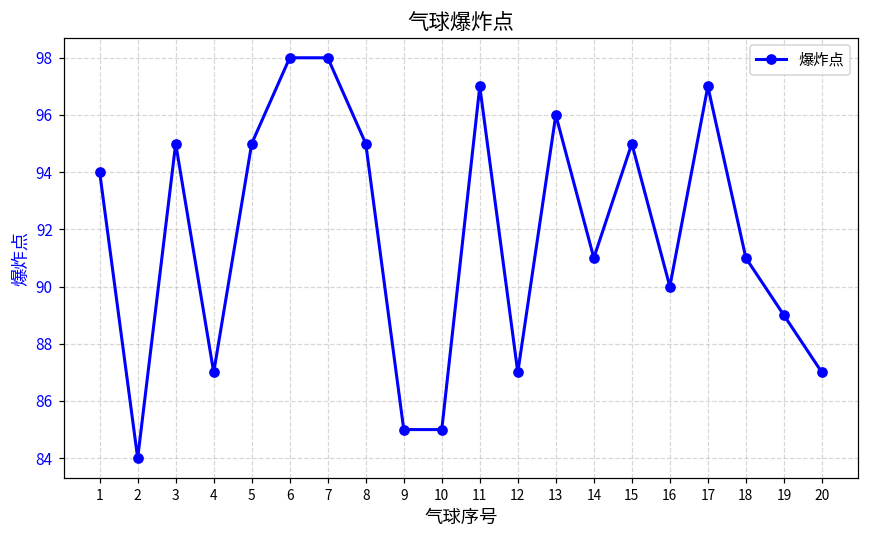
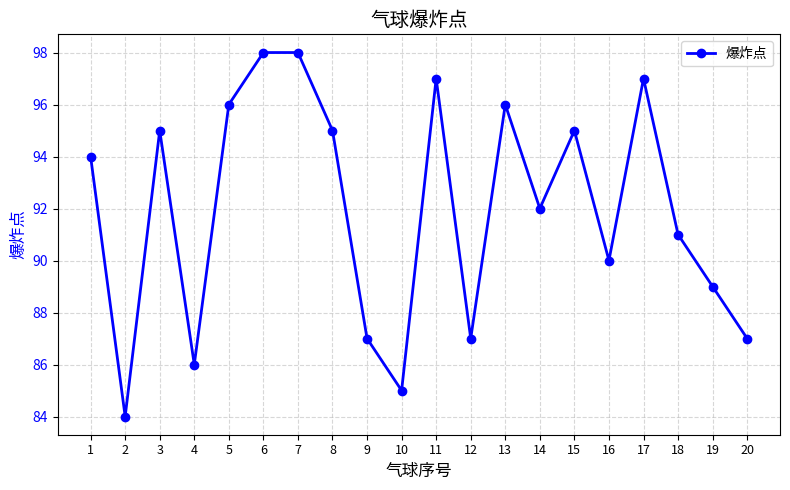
  {
    "1": 94,
    "2": 84,
    "3": 95,
-   "4": 87,
-   "5": 95,
+   "4": 86,
+   "5": 96,
    "6": 98,
    "7": 98,
    "8": 95,
-   "9": 85,
+   "9": 87,
    "10": 85,
    "11": 97,
    "12": 87,
    "13": 96,
-   "14": 91,
+   "14": 92,
    "15": 95,
    "16": 90,
    "17": 97,
    "18": 91,
    "19": 89,
    "20": 87
  }
